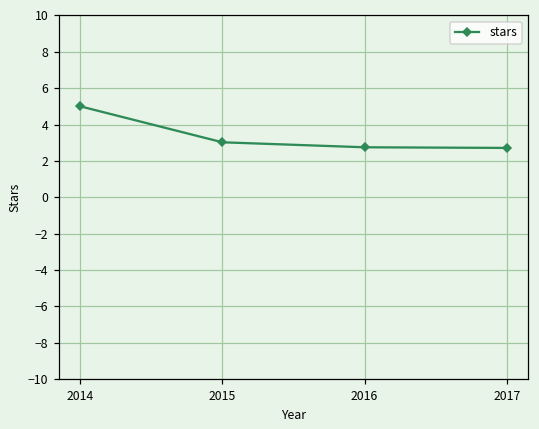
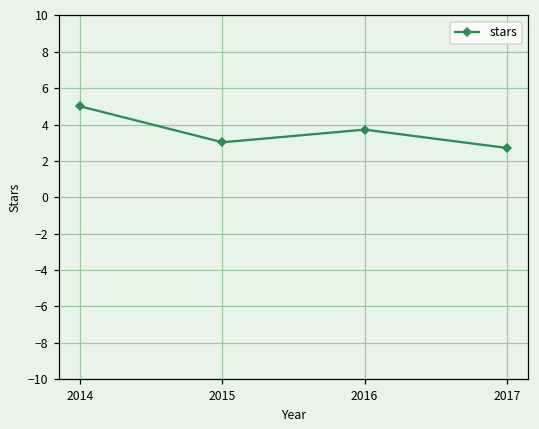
  {
    "2014": 5.0,
    "2015": 3.0,
-   "2016": 2.8,
+   "2016": 3.7,
    "2017": 2.7
  }
